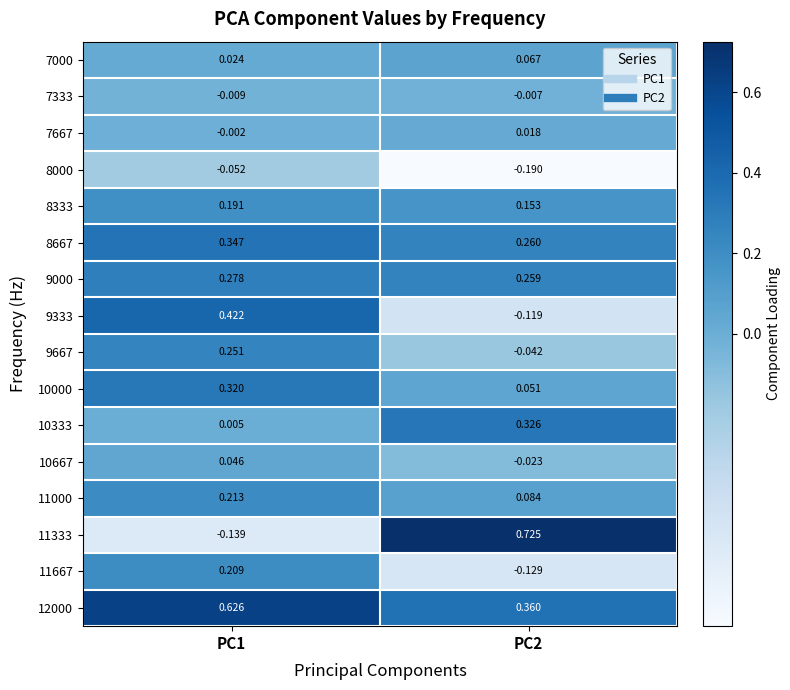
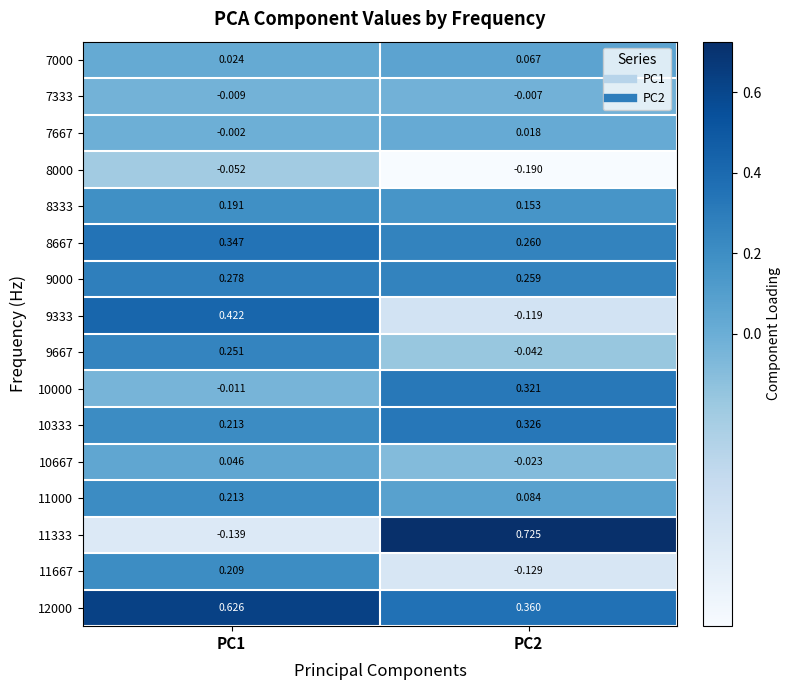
  {
    "7000": {
      "PC1": 0.024,
      "PC2": 0.067
    },
    "7333": {
      "PC1": -0.009,
      "PC2": -0.007
    },
    "7667": {
      "PC1": -0.002,
      "PC2": 0.018
    },
    "8000": {
      "PC1": -0.052,
      "PC2": -0.190
    },
    "8333": {
      "PC1": 0.191,
      "PC2": 0.153
    },
    "8667": {
      "PC1": 0.347,
      "PC2": 0.260
    },
    "9000": {
      "PC1": 0.278,
      "PC2": 0.259
    },
    "9333": {
      "PC1": 0.422,
      "PC2": -0.119
    },
    "9667": {
      "PC1": 0.251,
      "PC2": -0.042
    },
    "10000": {
-     "PC1": 0.320,
-     "PC2": 0.051
+     "PC1": -0.011,
+     "PC2": 0.321
    },
    "10333": {
-     "PC1": 0.005,
+     "PC1": 0.213,
      "PC2": 0.326
    },
    "10667": {
      "PC1": 0.046,
      "PC2": -0.023
    },
    "11000": {
      "PC1": 0.213,
      "PC2": 0.084
    },
    "11333": {
      "PC1": -0.139,
      "PC2": 0.725
    },
    "11667": {
      "PC1": 0.209,
      "PC2": -0.129
    },
    "12000": {
      "PC1": 0.626,
      "PC2": 0.360
    }
  }
